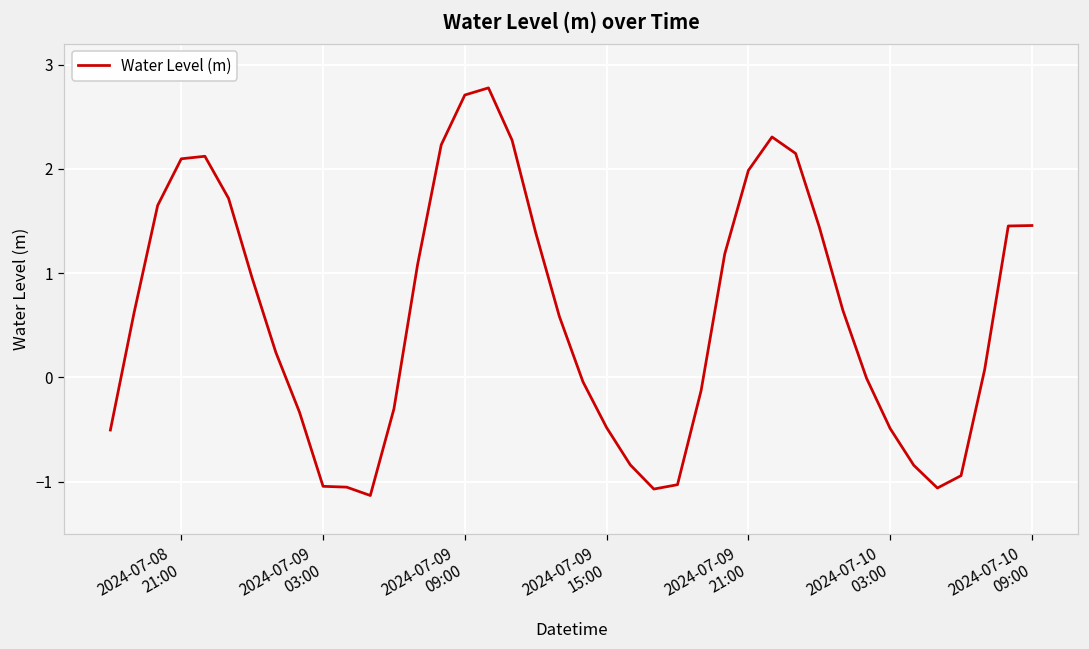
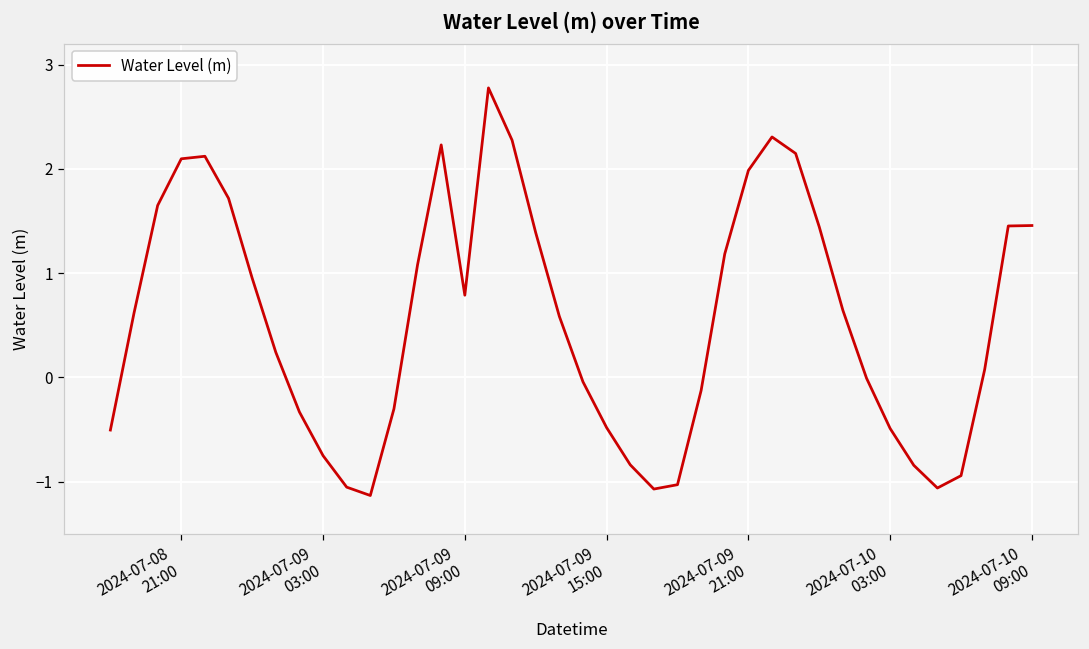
  {
    "2024-07-08 21:00": 2.1,
-   "2024-07-09 03:00": -1.0,
-   "2024-07-09 09:00": 2.7,
+   "2024-07-09 03:00": -0.8,
+   "2024-07-09 09:00": 0.8,
    "2024-07-09 15:00": -0.5,
    "2024-07-09 21:00": 2.0,
    "2024-07-10 03:00": -0.5,
    "2024-07-10 09:00": 1.5
  }
